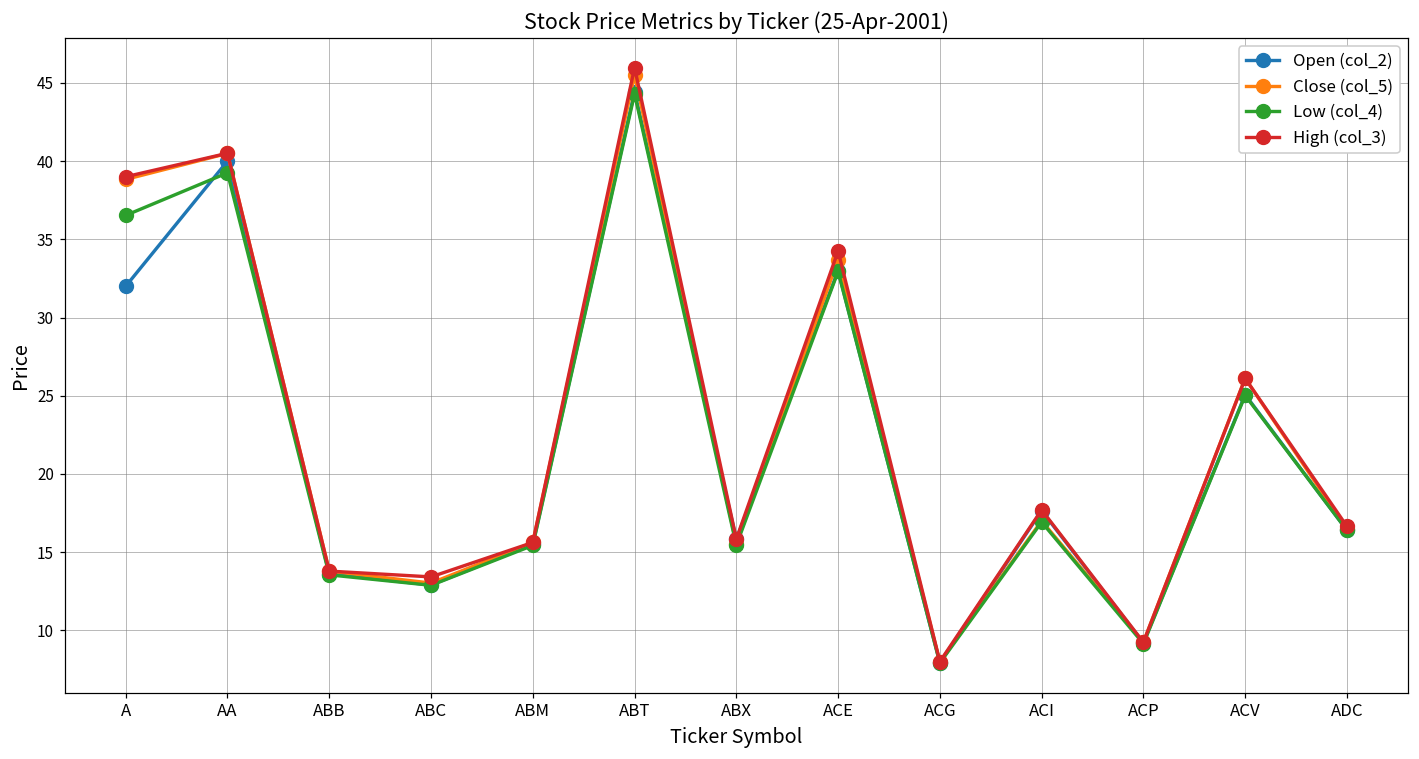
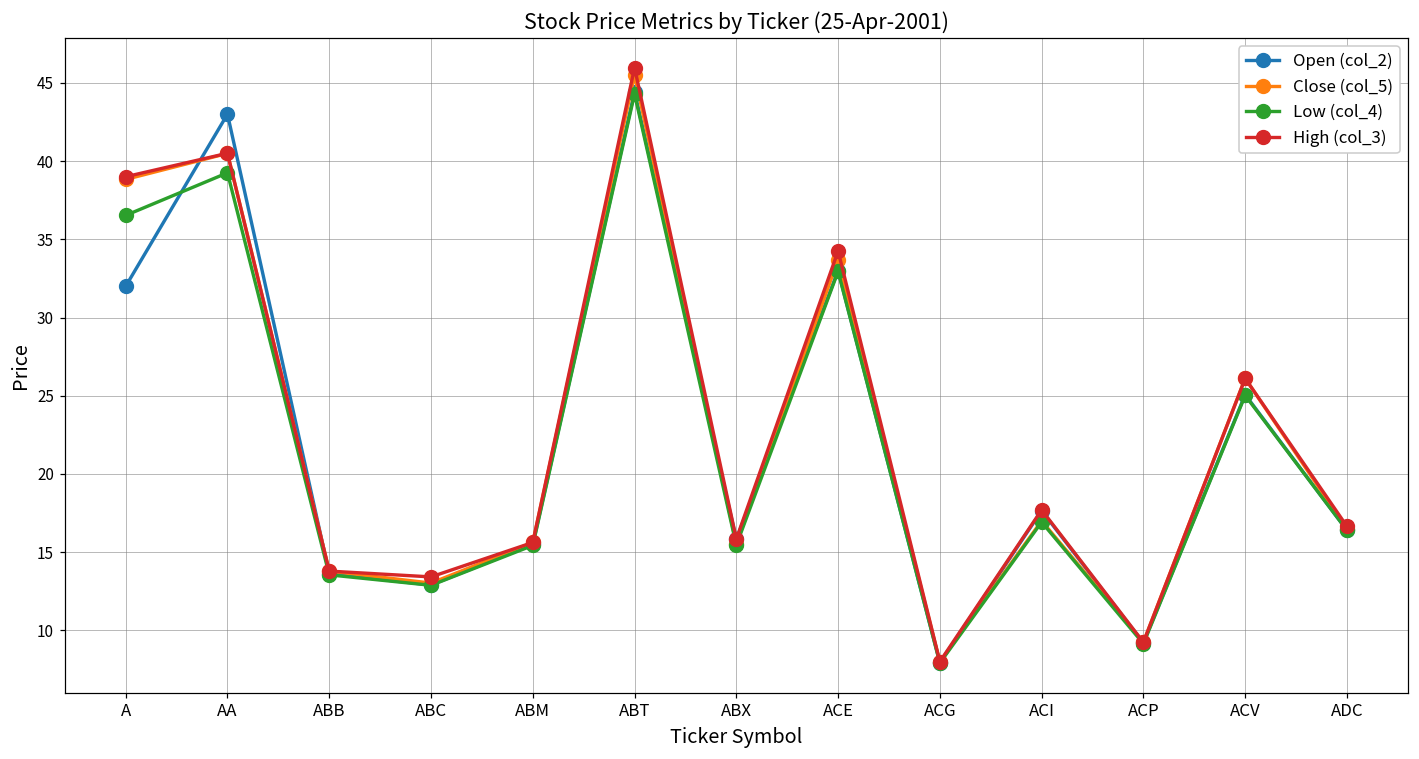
  {
    "Open (col_2)": {
      "A": 32,
-     "AA": 40
+     "AA": 43
    },
    "Close (col_5)": {
      "ABT": 45.5,
      "ACE": 33.7
    },
    "Low (col_4)": {
      "A": 36.5,
      "AA": 39.3
    },
    "High (col_3)": {
      "ABC": 13.4,
      "ABT": 46,
      "ACE": 34.3
    }
  }
